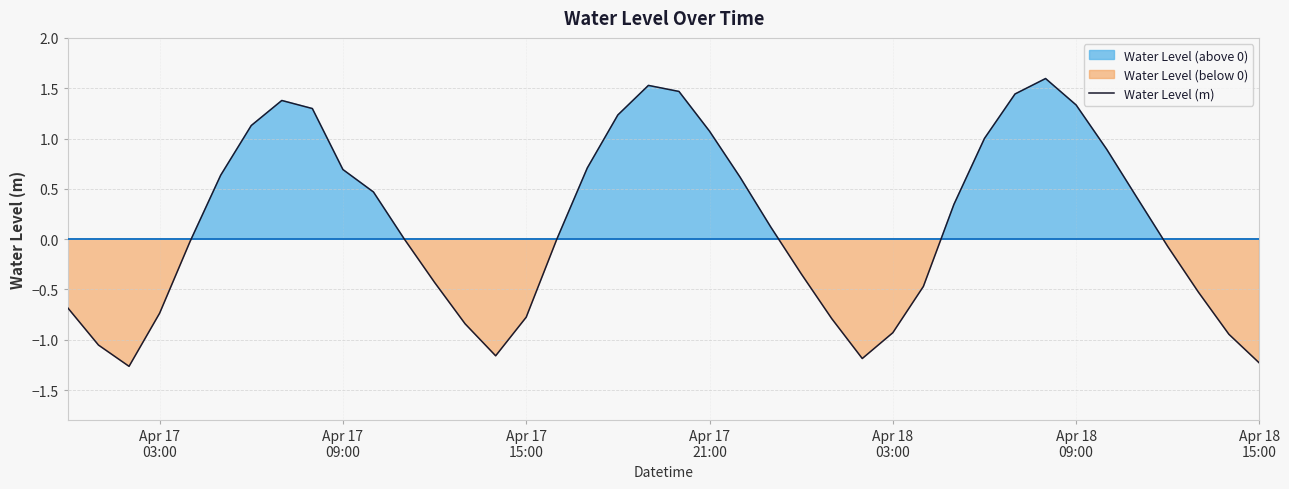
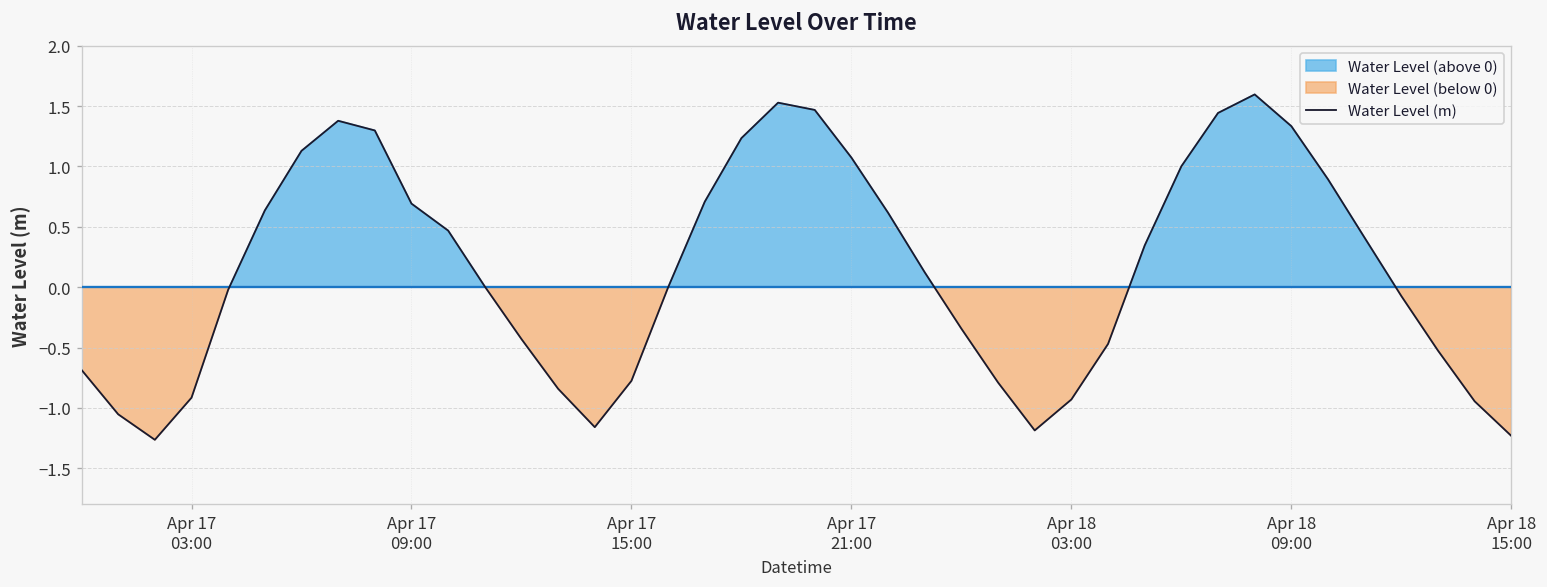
  {
-   "Apr 17 03:00": -0.74,
+   "Apr 17 03:00": -0.92,
    "Apr 17 09:00": 0.69,
    "Apr 17 15:00": -0.78,
    "Apr 17 21:00": 1.07,
    "Apr 18 03:00": -0.93,
    "Apr 18 09:00": 1.33,
    "Apr 18 15:00": -1.23
  }
